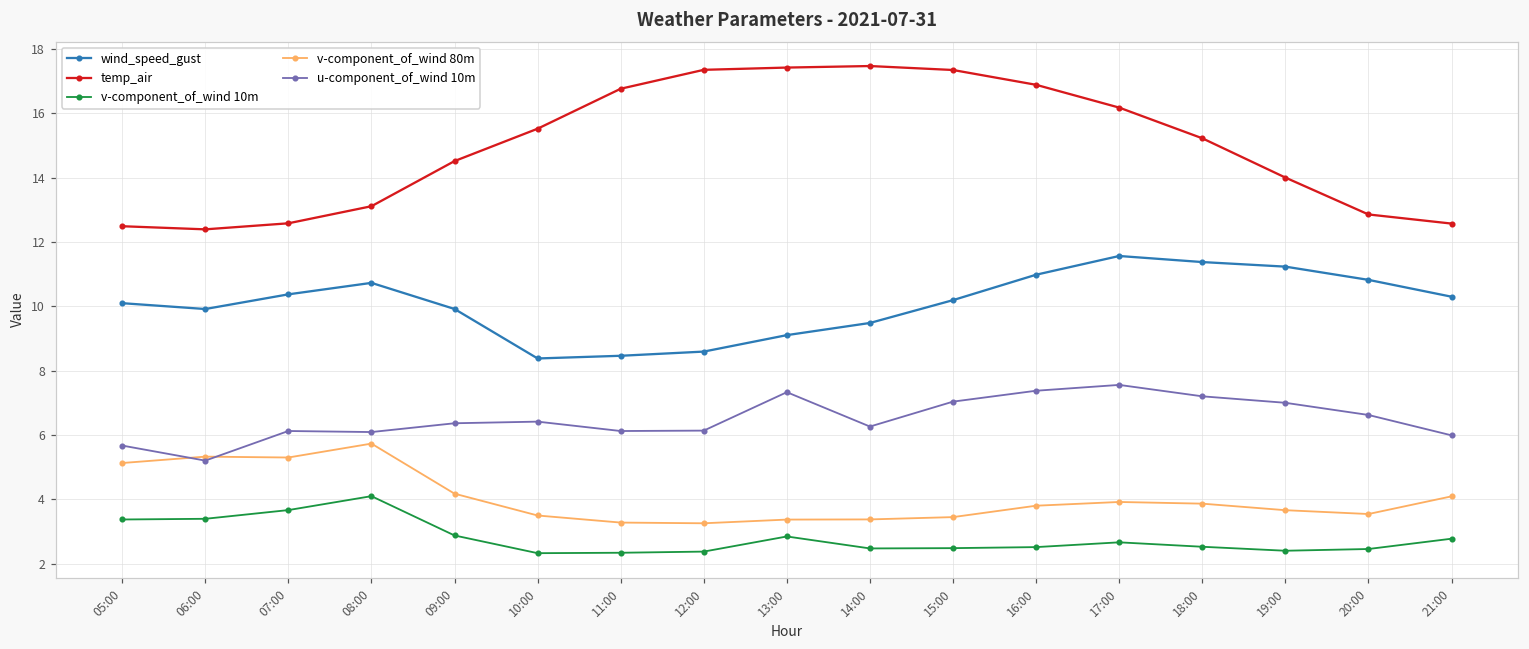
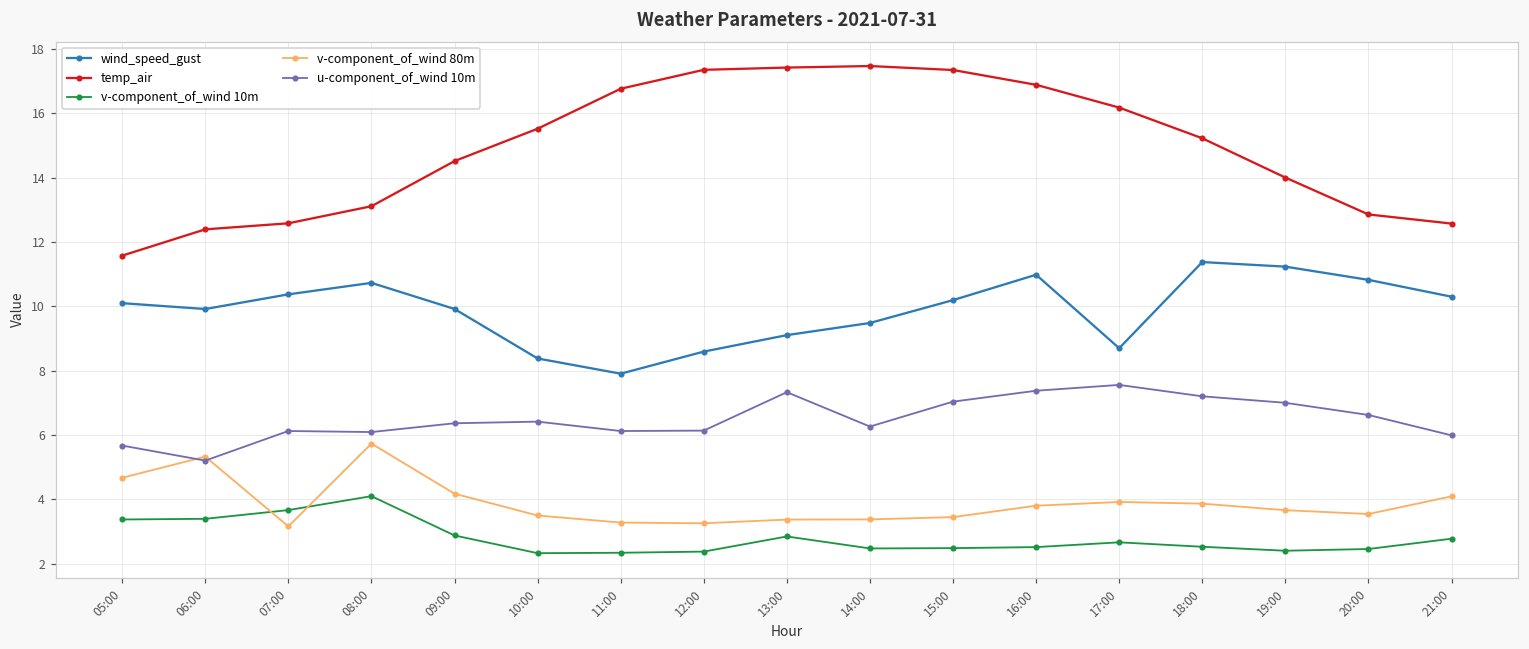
  {
    "wind_speed_gust": {
      "05:00": 10.1,
      "06:00": 9.9,
      "07:00": 10.4,
      "08:00": 10.7,
      "09:00": 9.9,
      "10:00": 8.4,
-     "11:00": 8.5,
+     "11:00": 7.9,
      "12:00": 8.6,
      "13:00": 9.1,
      "14:00": 9.5,
      "15:00": 10.2,
      "16:00": 11.0,
-     "17:00": 11.6,
+     "17:00": 8.7,
      "18:00": 11.4,
      "19:00": 11.2,
      "20:00": 10.8,
      "21:00": 10.3
    },
    "temp_air": {
-     "05:00": 12.5,
+     "05:00": 11.6,
      "06:00": 12.4,
      "07:00": 12.6,
      "08:00": 13.1,
      "09:00": 14.5,
      "10:00": 15.5,
      "11:00": 16.8,
      "12:00": 17.4,
      "13:00": 17.4,
      "14:00": 17.5,
      "15:00": 17.3,
      "16:00": 16.9,
      "17:00": 16.2,
      "18:00": 15.2,
      "19:00": 14.0,
      "20:00": 12.9,
      "21:00": 12.6
    },
    "v-component_of_wind 10m": {
      "05:00": 3.4,
      "06:00": 3.4,
      "07:00": 3.7,
      "08:00": 4.1,
      "09:00": 2.9,
      "10:00": 2.3,
      "11:00": 2.3,
      "12:00": 2.4,
      "13:00": 2.8,
      "14:00": 2.5,
      "15:00": 2.5,
      "16:00": 2.5,
      "17:00": 2.7,
      "18:00": 2.5,
      "19:00": 2.4,
      "20:00": 2.5,
      "21:00": 2.8
    },
    "v-component_of_wind 80m": {
-     "05:00": 5.1,
+     "05:00": 4.7,
      "06:00": 5.3,
-     "07:00": 5.3,
+     "07:00": 3.2,
      "08:00": 5.7,
      "09:00": 4.2,
      "10:00": 3.5,
      "11:00": 3.3,
      "12:00": 3.3,
      "13:00": 3.4,
      "14:00": 3.4,
      "15:00": 3.5,
      "16:00": 3.8,
      "17:00": 3.9,
      "18:00": 3.9,
      "19:00": 3.7,
      "20:00": 3.5,
      "21:00": 4.1
    },
    "u-component_of_wind 10m": {
      "05:00": 5.7,
      "06:00": 5.2,
      "07:00": 6.1,
      "08:00": 6.1,
      "09:00": 6.4,
      "10:00": 6.4,
      "11:00": 6.1,
      "12:00": 6.1,
      "13:00": 7.3,
      "14:00": 6.3,
      "15:00": 7.0,
      "16:00": 7.4,
      "17:00": 7.6,
      "18:00": 7.2,
      "19:00": 7.0,
      "20:00": 6.6,
      "21:00": 6.0
    }
  }
